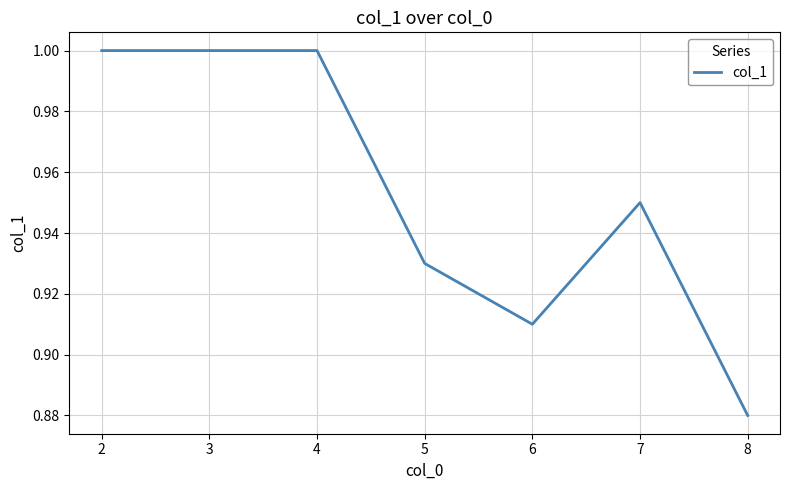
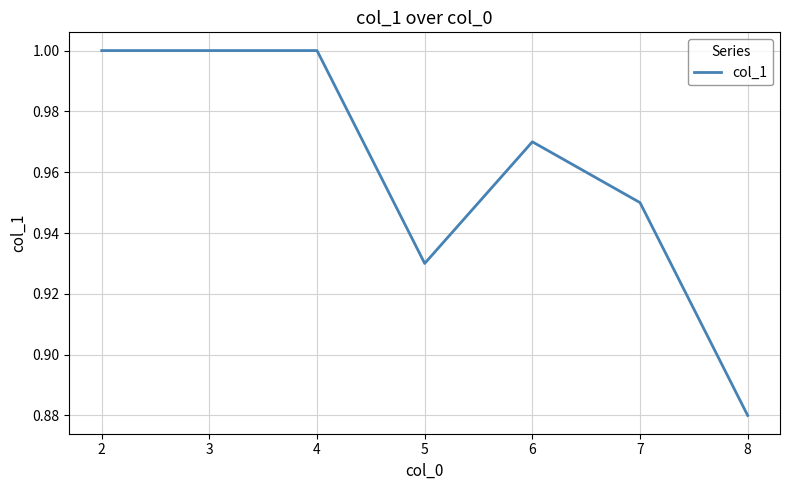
  {
    "2": 1.00,
    "3": 1.00,
    "4": 1.00,
    "5": 0.93,
-   "6": 0.91,
+   "6": 0.97,
    "7": 0.95,
    "8": 0.88
  }
